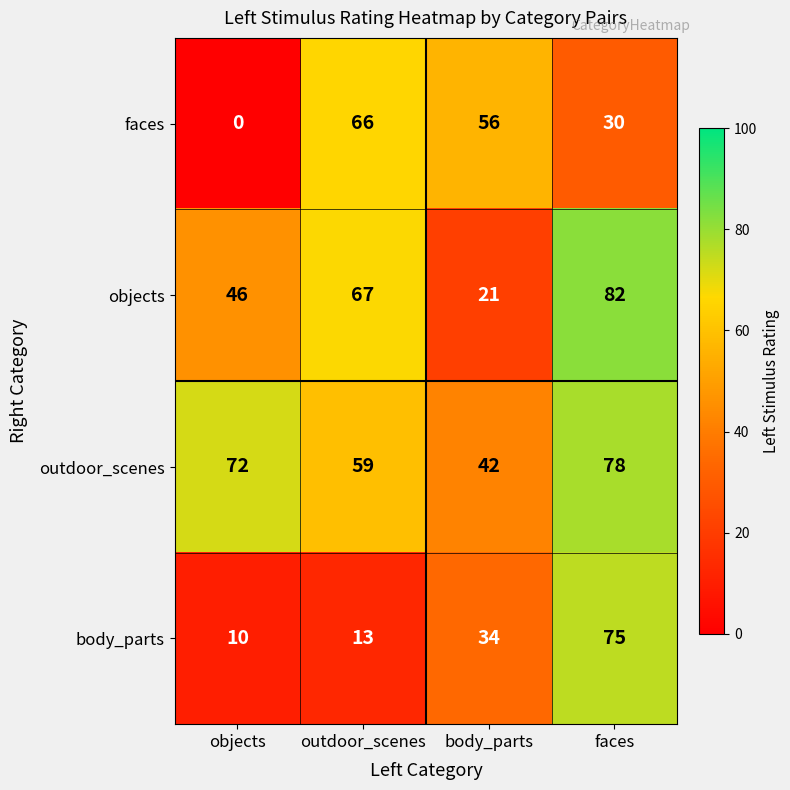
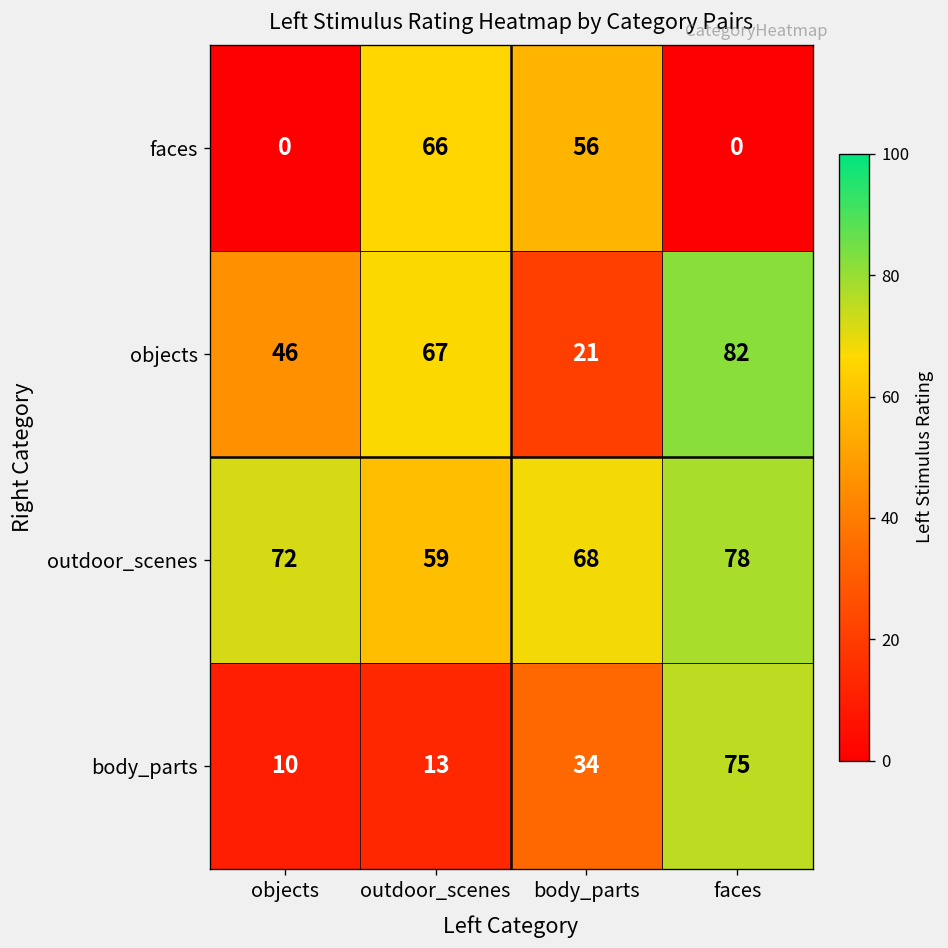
  {
    "faces": {
      "objects": 0,
      "outdoor_scenes": 66,
      "body_parts": 56,
-     "faces": 30
+     "faces": 0
    },
    "objects": {
      "objects": 46,
      "outdoor_scenes": 67,
      "body_parts": 21,
      "faces": 82
    },
    "outdoor_scenes": {
      "objects": 72,
      "outdoor_scenes": 59,
-     "body_parts": 42,
+     "body_parts": 68,
      "faces": 78
    },
    "body_parts": {
      "objects": 10,
      "outdoor_scenes": 13,
      "body_parts": 34,
      "faces": 75
    }
  }
